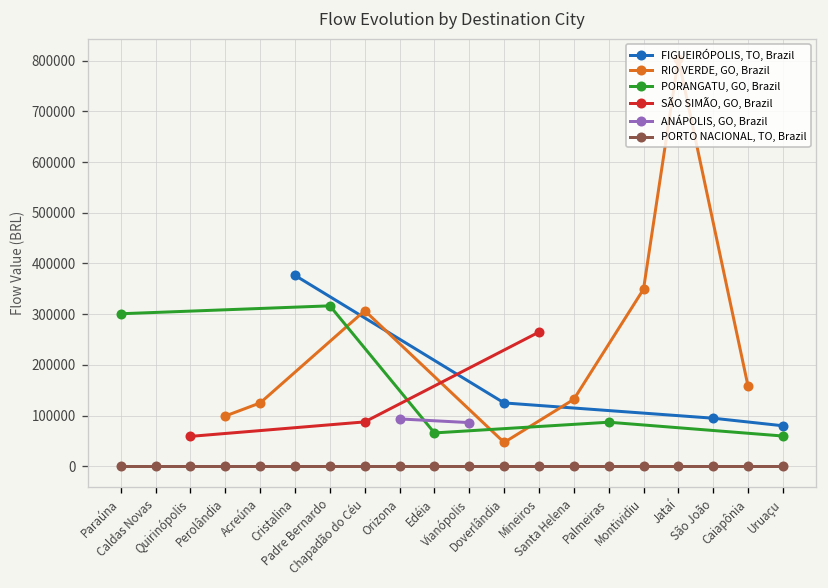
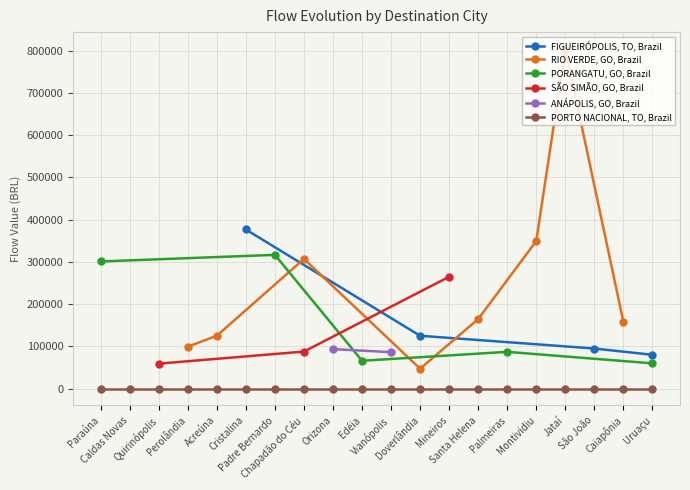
  {
    "FIGUEIRÓPOLIS, TO, Brazil": {
      "Cristalina": 380000,
      "Doverlândia": 120000,
      "São João": 90000,
      "Uruaçu": 80000
    },
    "RIO VERDE, GO, Brazil": {
      "Perolândia": 100000,
      "Acreúna": 120000,
      "Chapadão do Céu": 310000,
      "Doverlândia": 50000,
-     "Santa Helena": 130000,
+     "Santa Helena": 160000,
      "Montividiu": 350000,
      "Caiapônia": 160000
    },
    "PORANGATU, GO, Brazil": {
      "Paraúna": 300000,
      "Padre Bernardo": 320000,
      "Edéia": 70000,
      "Palmeiras": 90000,
      "Uruaçu": 60000
    },
    "SÃO SIMÃO, GO, Brazil": {
      "Quirinópolis": 60000,
      "Chapadão do Céu": 90000,
      "Mineiros": 260000
    },
    "ANÁPOLIS, GO, Brazil": {
      "Orizona": 90000,
      "Vianópolis": 90000
    },
    "PORTO NACIONAL, TO, Brazil": {
      "Paraúna": 0,
      "Caldas Novas": 0,
      "Quirinópolis": 0,
      "Perolândia": 0,
      "Acreúna": 0,
      "Cristalina": 0,
      "Padre Bernardo": 0,
      "Chapadão do Céu": 0,
      "Orizona": 0,
      "Edéia": 0,
      "Vianópolis": 0,
      "Doverlândia": 0,
      "Mineiros": 0,
      "Santa Helena": 0,
      "Palmeiras": 0,
      "Montividiu": 0,
      "Jataí": 0,
      "São João": 0,
      "Caiapônia": 0,
      "Uruaçu": 0
    }
  }
